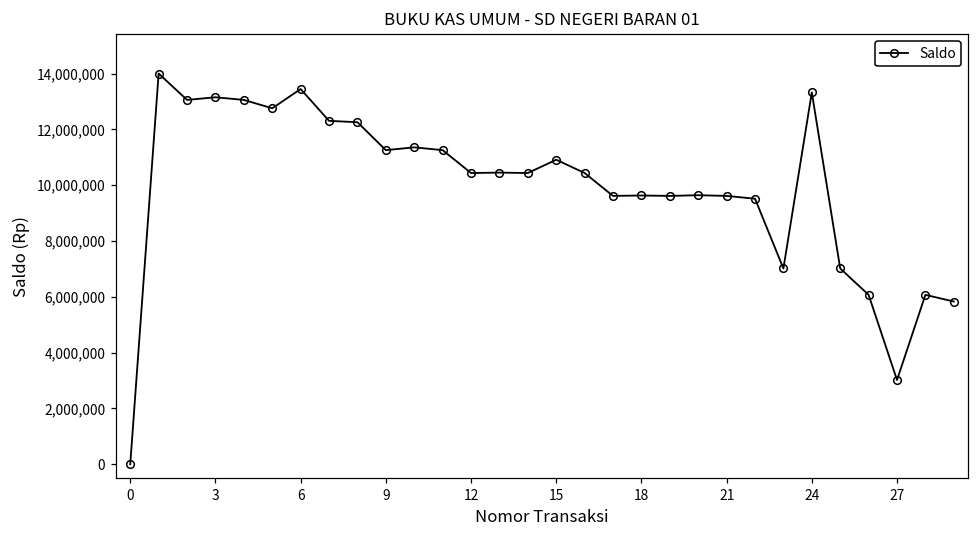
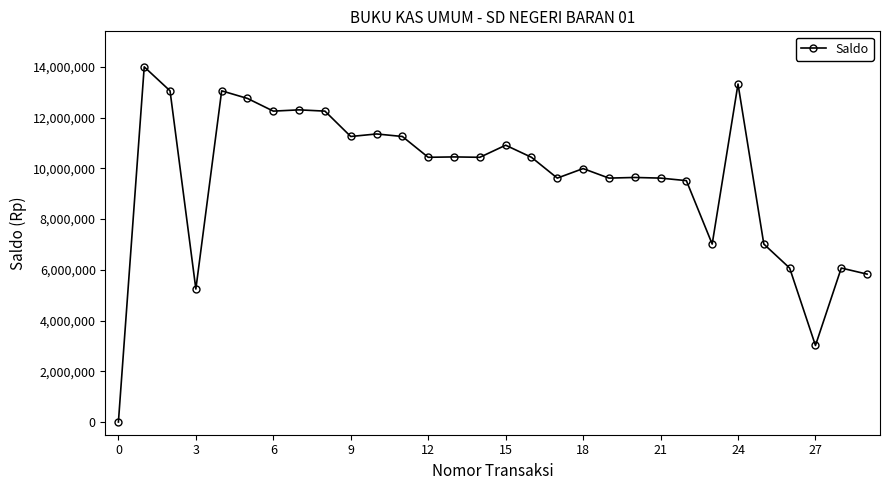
  {
    "0": "0",
-   "3": "13,100,000",
-   "6": "13,400,000",
+   "3": "5,200,000",
+   "6": "12,300,000",
    "9": "11,300,000",
    "12": "10,400,000",
    "15": "10,900,000",
-   "18": "9,600,000",
+   "18": "10,000,000",
    "21": "9,600,000",
    "24": "13,300,000",
    "27": "3,000,000"
  }
